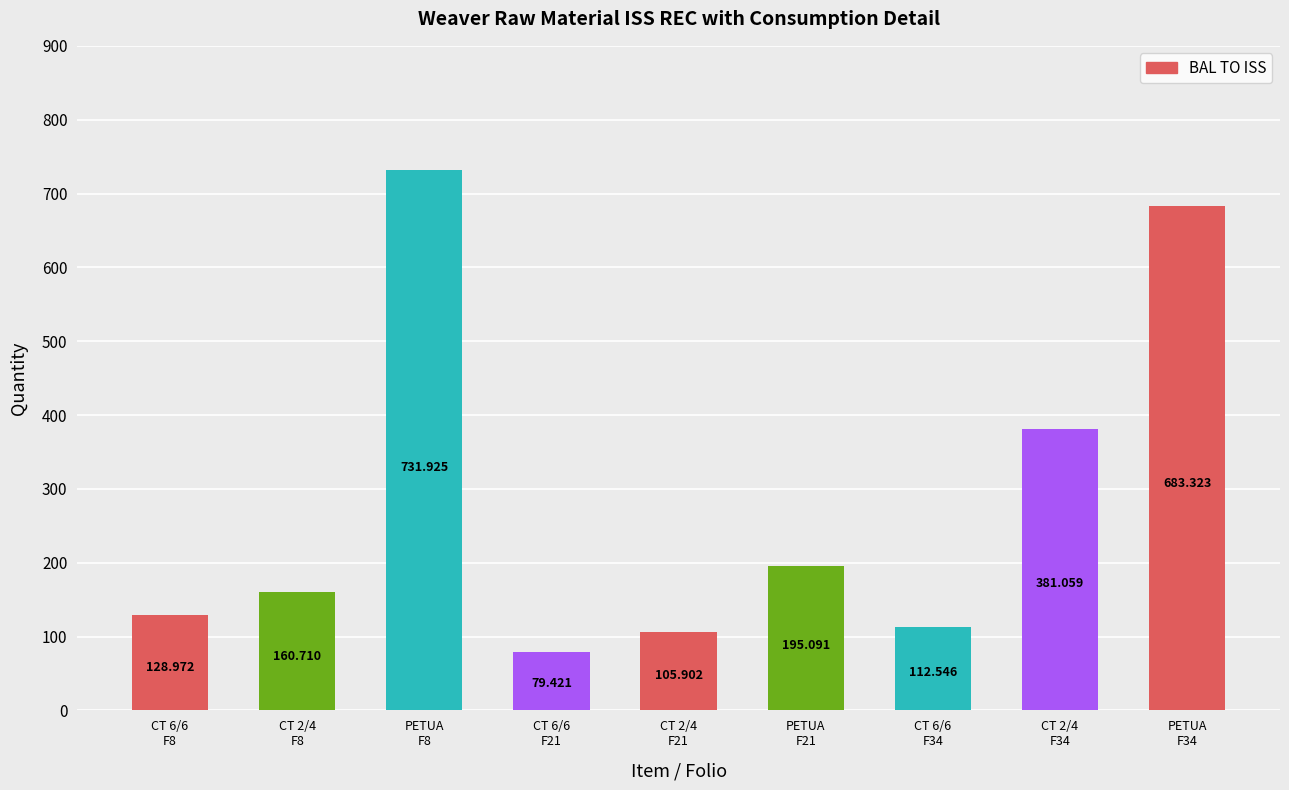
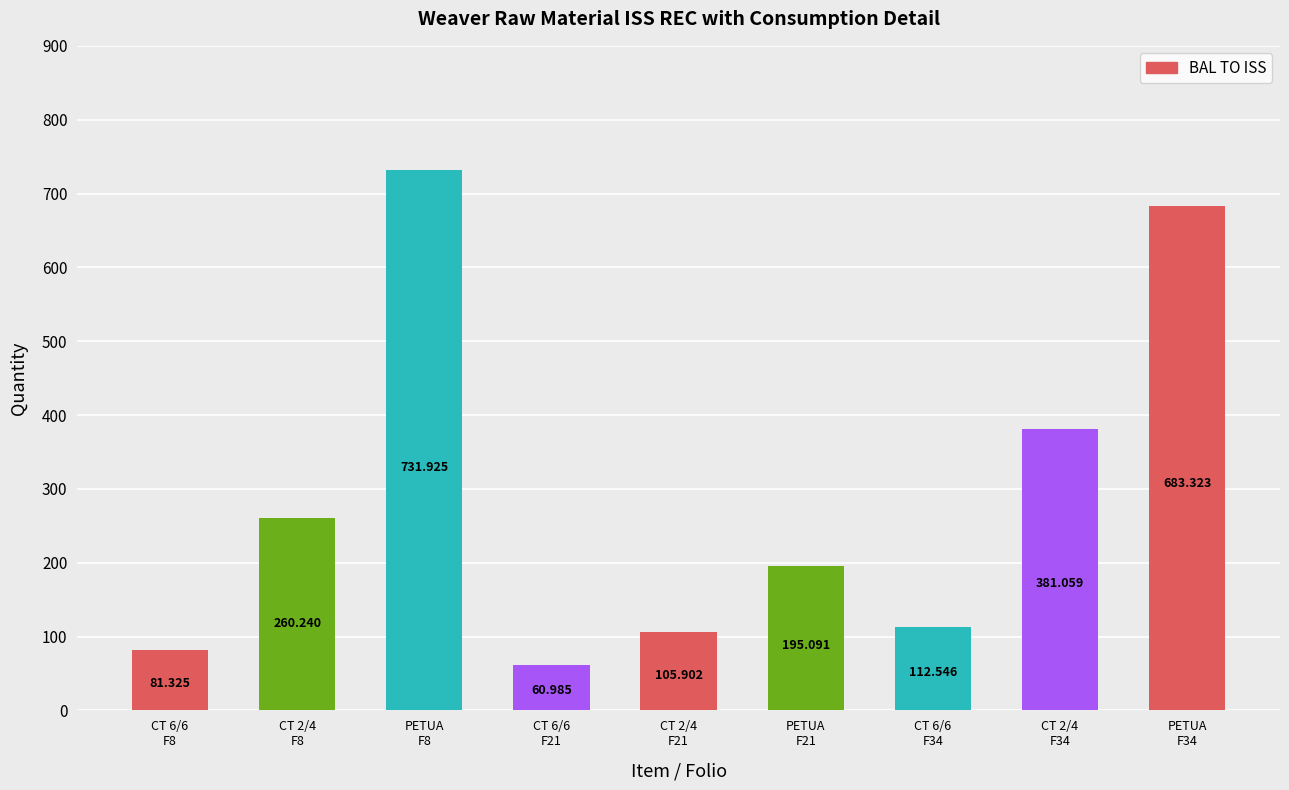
  {
-   "CT 6/6 F8": 128.972,
-   "CT 2/4 F8": 160.710,
+   "CT 6/6 F8": 81.325,
+   "CT 2/4 F8": 260.240,
    "PETUA F8": 731.925,
-   "CT 6/6 F21": 79.421,
+   "CT 6/6 F21": 60.985,
    "CT 2/4 F21": 105.902,
    "PETUA F21": 195.091,
    "CT 6/6 F34": 112.546,
    "CT 2/4 F34": 381.059,
    "PETUA F34": 683.323
  }
